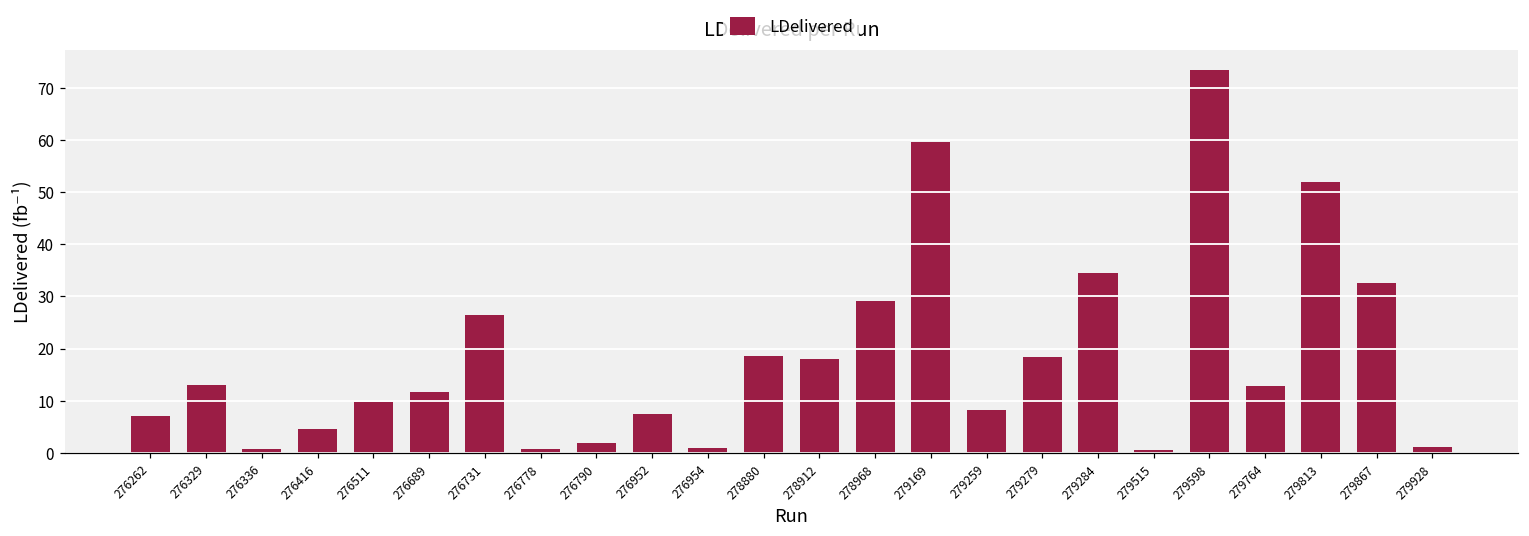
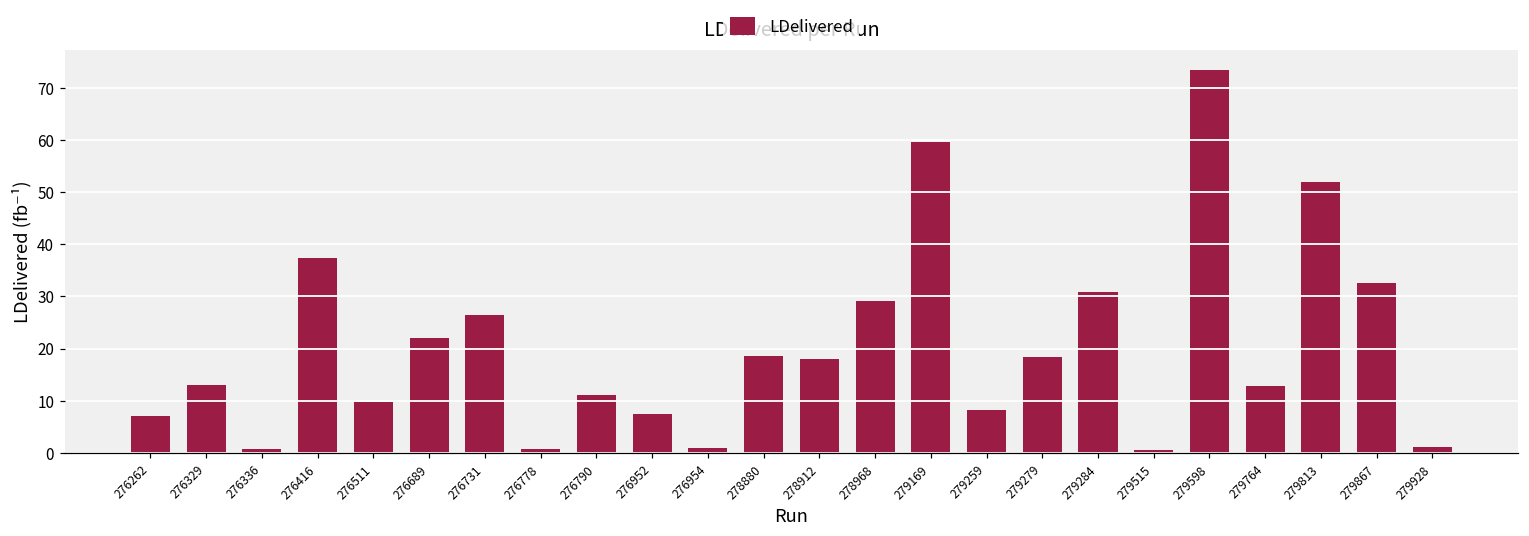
  {
    "276262": 7,
    "276329": 13,
    "276336": 1,
-   "276416": 5,
+   "276416": 37,
    "276511": 10,
-   "276689": 12,
+   "276689": 22,
    "276731": 27,
    "276778": 1,
-   "276790": 2,
+   "276790": 11,
    "276952": 8,
    "276954": 1,
    "278880": 19,
    "278912": 18,
    "278968": 29,
    "279169": 60,
    "279259": 8,
    "279279": 18,
-   "279284": 34,
+   "279284": 31,
    "279598": 74,
    "279764": 13,
    "279813": 52,
    "279867": 33,
    "279928": 1
  }
